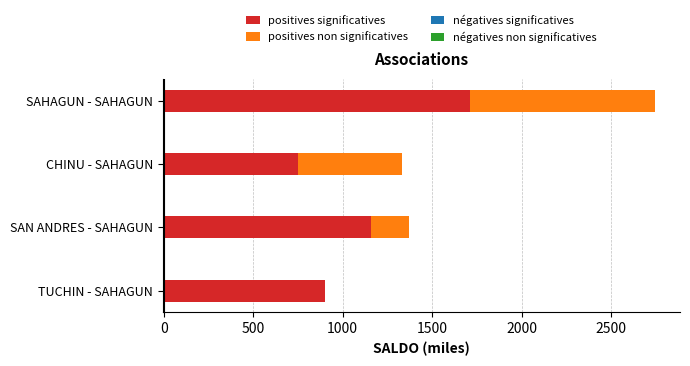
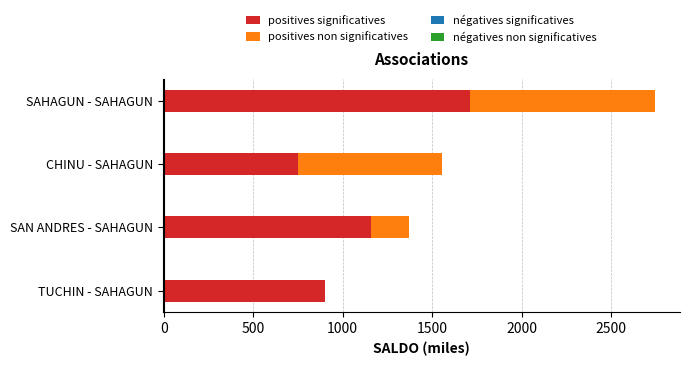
  {
    "positives significatives": {
      "SAHAGUN - SAHAGUN": 1710,
      "CHINU - SAHAGUN": 750,
      "SAN ANDRES - SAHAGUN": 1160,
      "TUCHIN - SAHAGUN": 900
    },
    "positives non significatives": {
      "SAHAGUN - SAHAGUN": 1040,
-     "CHINU - SAHAGUN": 580,
+     "CHINU - SAHAGUN": 800,
      "SAN ANDRES - SAHAGUN": 210
    },
    "négatives non significatives": {
      "SAN ANDRES - SAHAGUN": 0,
      "TUCHIN - SAHAGUN": 0
    }
  }
